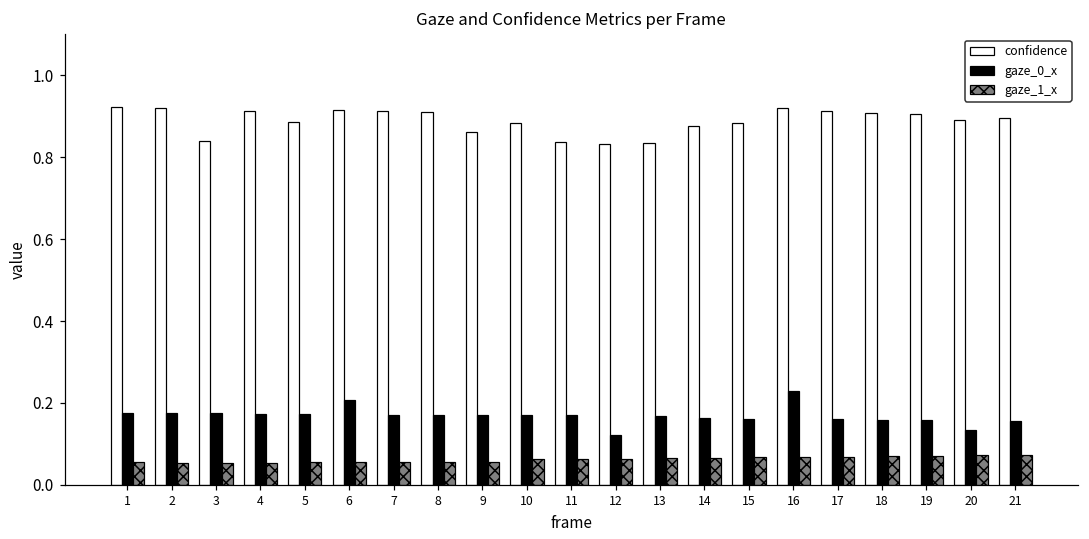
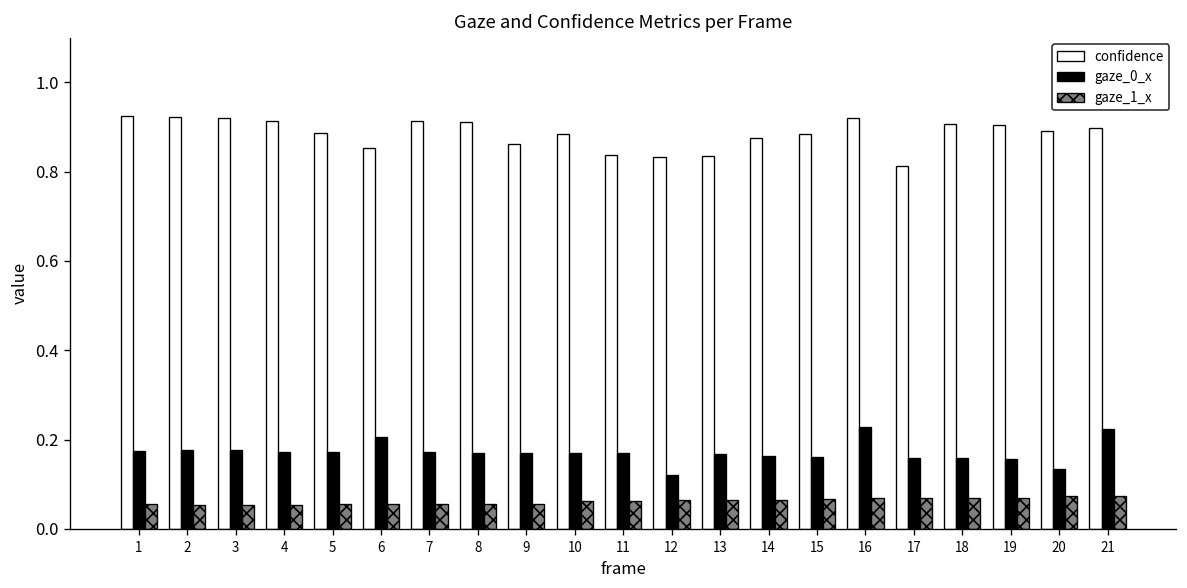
  {
    "confidence": {
      "1": 0.92,
      "2": 0.92,
-     "3": 0.84,
+     "3": 0.92,
      "4": 0.91,
      "5": 0.89,
-     "6": 0.92,
+     "6": 0.85,
      "7": 0.91,
      "8": 0.91,
      "9": 0.86,
      "10": 0.88,
      "11": 0.84,
      "12": 0.83,
      "13": 0.84,
      "14": 0.88,
      "15": 0.88,
      "16": 0.92,
-     "17": 0.91,
+     "17": 0.81,
      "18": 0.91,
      "19": 0.91,
      "20": 0.89,
      "21": 0.90
    },
    "gaze_0_x": {
      "1": 0.17,
      "2": 0.18,
      "3": 0.18,
      "4": 0.17,
      "5": 0.17,
      "6": 0.21,
      "7": 0.17,
      "8": 0.17,
      "9": 0.17,
      "10": 0.17,
      "11": 0.17,
      "12": 0.12,
      "13": 0.17,
      "14": 0.16,
      "15": 0.16,
      "16": 0.23,
      "17": 0.16,
      "18": 0.16,
      "19": 0.16,
      "20": 0.13,
-     "21": 0.16
+     "21": 0.22
    },
    "gaze_1_x": {
      "1": 0.05,
      "2": 0.05,
      "3": 0.05,
      "4": 0.05,
      "5": 0.06,
      "6": 0.06,
      "7": 0.06,
      "8": 0.06,
      "9": 0.06,
      "10": 0.06,
      "11": 0.06,
      "12": 0.06,
      "13": 0.06,
      "14": 0.06,
      "15": 0.07,
      "16": 0.07,
      "17": 0.07,
      "18": 0.07,
      "19": 0.07,
      "20": 0.07,
      "21": 0.07
    }
  }
